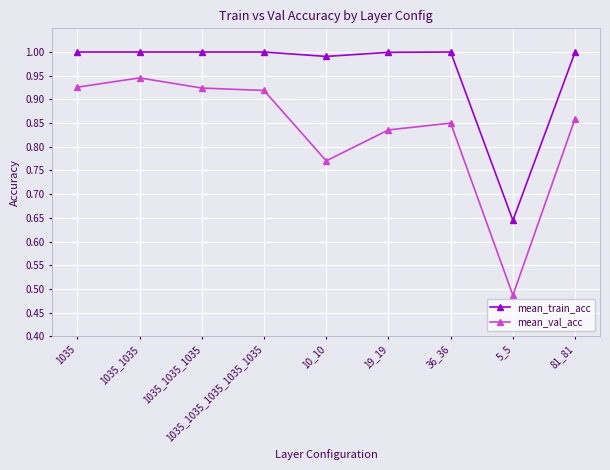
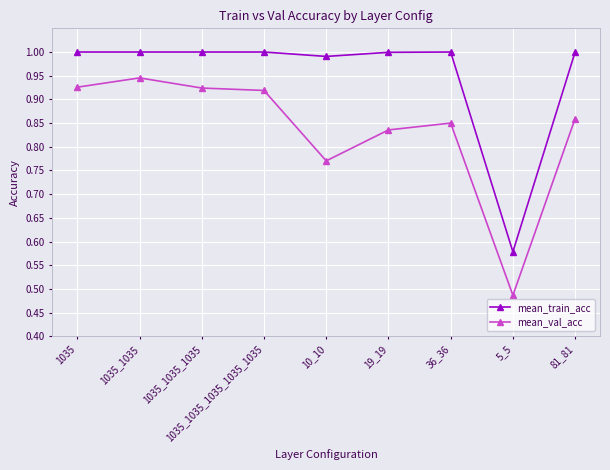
  {
    "mean_train_acc": {
      "1035": 1.00,
      "1035_1035": 1.00,
      "1035_1035_1035": 1.00,
      "1035_1035_1035_1035_1035": 1.00,
      "10_10": 0.99,
      "19_19": 1.00,
      "36_36": 1.00,
-     "5_5": 0.64,
+     "5_5": 0.58,
      "81_81": 1.00
    },
    "mean_val_acc": {
      "1035": 0.93,
      "1035_1035": 0.95,
      "1035_1035_1035": 0.92,
      "1035_1035_1035_1035_1035": 0.92,
      "10_10": 0.77,
      "19_19": 0.84,
      "36_36": 0.85,
      "5_5": 0.49,
      "81_81": 0.86
    }
  }
